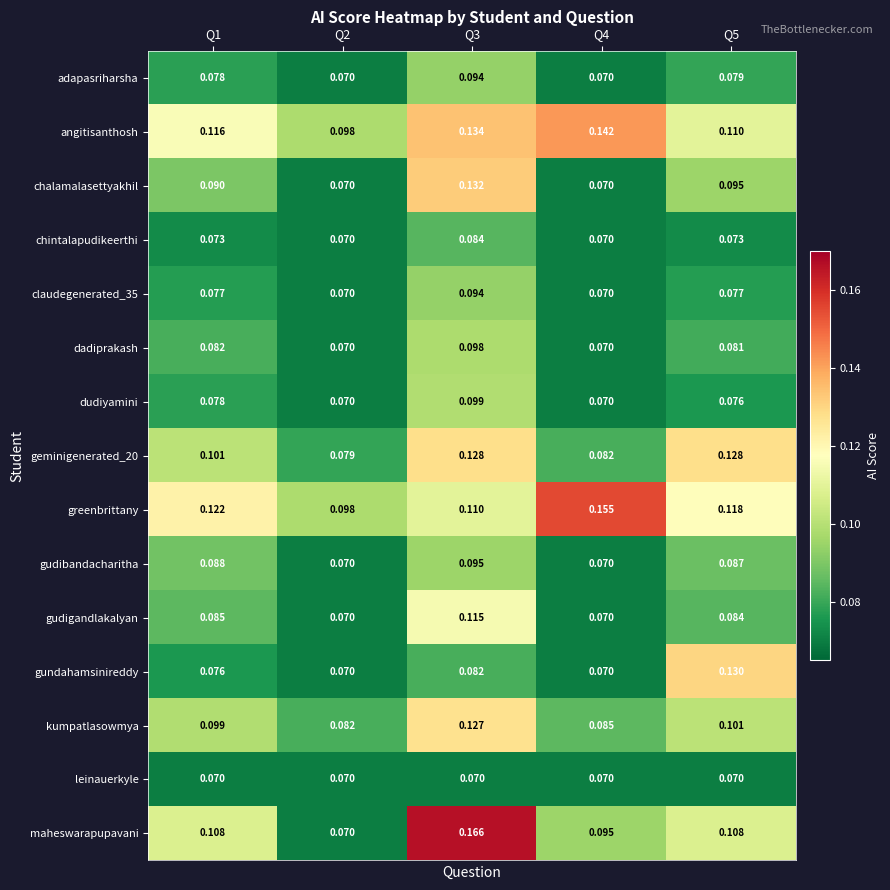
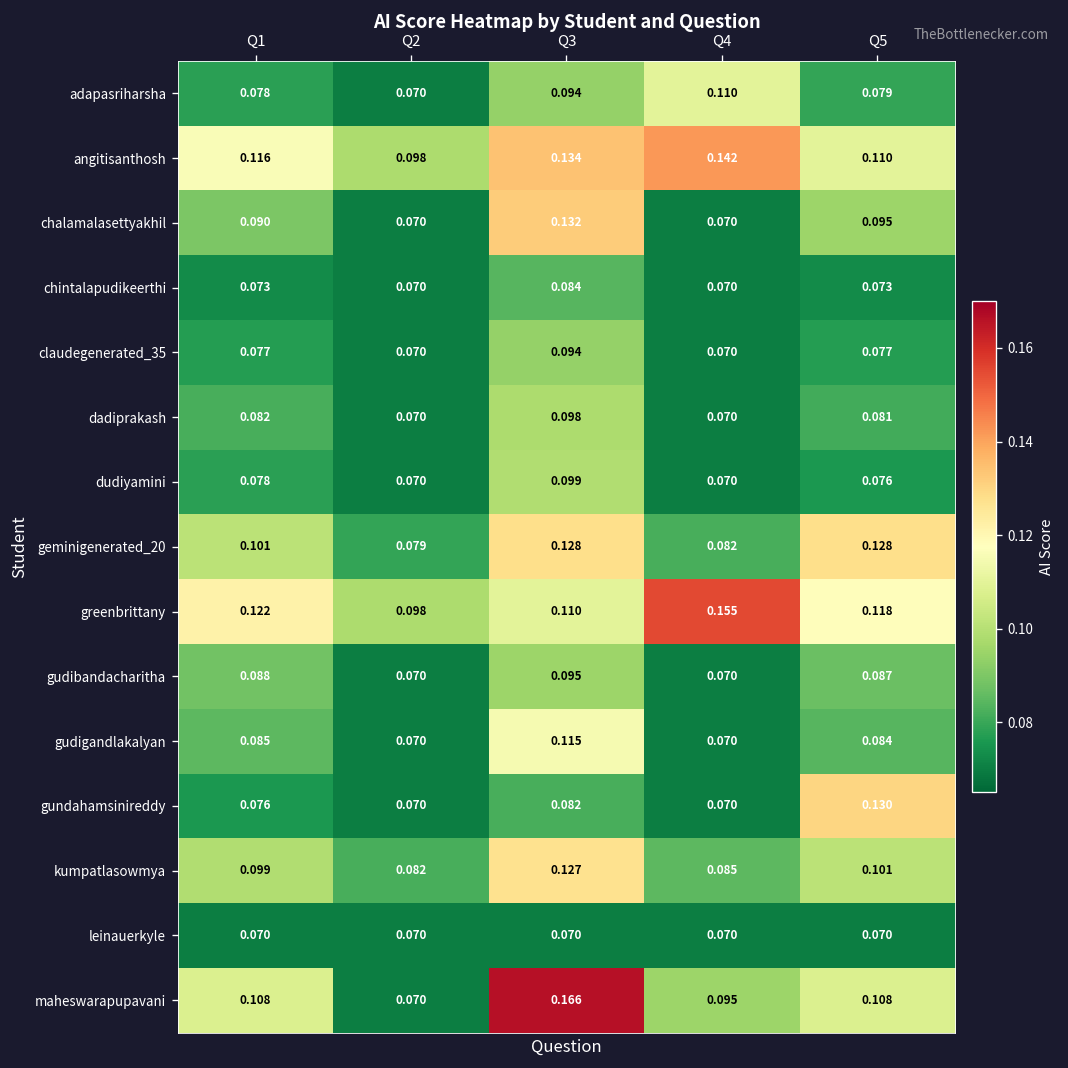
  {
    "adapasriharsha": {
      "Q1": 0.078,
      "Q2": 0.070,
      "Q3": 0.094,
-     "Q4": 0.070,
+     "Q4": 0.110,
      "Q5": 0.079
    },
    "angitisanthosh": {
      "Q1": 0.116,
      "Q2": 0.098,
      "Q3": 0.134,
      "Q4": 0.142,
      "Q5": 0.110
    },
    "chalamalasettyakhil": {
      "Q1": 0.090,
      "Q2": 0.070,
      "Q3": 0.132,
      "Q4": 0.070,
      "Q5": 0.095
    },
    "chintalapudikeerthi": {
      "Q1": 0.073,
      "Q2": 0.070,
      "Q3": 0.084,
      "Q4": 0.070,
      "Q5": 0.073
    },
    "claudegenerated_35": {
      "Q1": 0.077,
      "Q2": 0.070,
      "Q3": 0.094,
      "Q4": 0.070,
      "Q5": 0.077
    },
    "dadiprakash": {
      "Q1": 0.082,
      "Q2": 0.070,
      "Q3": 0.098,
      "Q4": 0.070,
      "Q5": 0.081
    },
    "dudiyamini": {
      "Q1": 0.078,
      "Q2": 0.070,
      "Q3": 0.099,
      "Q4": 0.070,
      "Q5": 0.076
    },
    "geminigenerated_20": {
      "Q1": 0.101,
      "Q2": 0.079,
      "Q3": 0.128,
      "Q4": 0.082,
      "Q5": 0.128
    },
    "greenbrittany": {
      "Q1": 0.122,
      "Q2": 0.098,
      "Q3": 0.110,
      "Q4": 0.155,
      "Q5": 0.118
    },
    "gudibandacharitha": {
      "Q1": 0.088,
      "Q2": 0.070,
      "Q3": 0.095,
      "Q4": 0.070,
      "Q5": 0.087
    },
    "gudigandlakalyan": {
      "Q1": 0.085,
      "Q2": 0.070,
      "Q3": 0.115,
      "Q4": 0.070,
      "Q5": 0.084
    },
    "gundahamsinireddy": {
      "Q1": 0.076,
      "Q2": 0.070,
      "Q3": 0.082,
      "Q4": 0.070,
      "Q5": 0.130
    },
    "kumpatlasowmya": {
      "Q1": 0.099,
      "Q2": 0.082,
      "Q3": 0.127,
      "Q4": 0.085,
      "Q5": 0.101
    },
    "leinauerkyle": {
      "Q1": 0.070,
      "Q2": 0.070,
      "Q3": 0.070,
      "Q4": 0.070,
      "Q5": 0.070
    },
    "maheswarapupavani": {
      "Q1": 0.108,
      "Q2": 0.070,
      "Q3": 0.166,
      "Q4": 0.095,
      "Q5": 0.108
    }
  }
